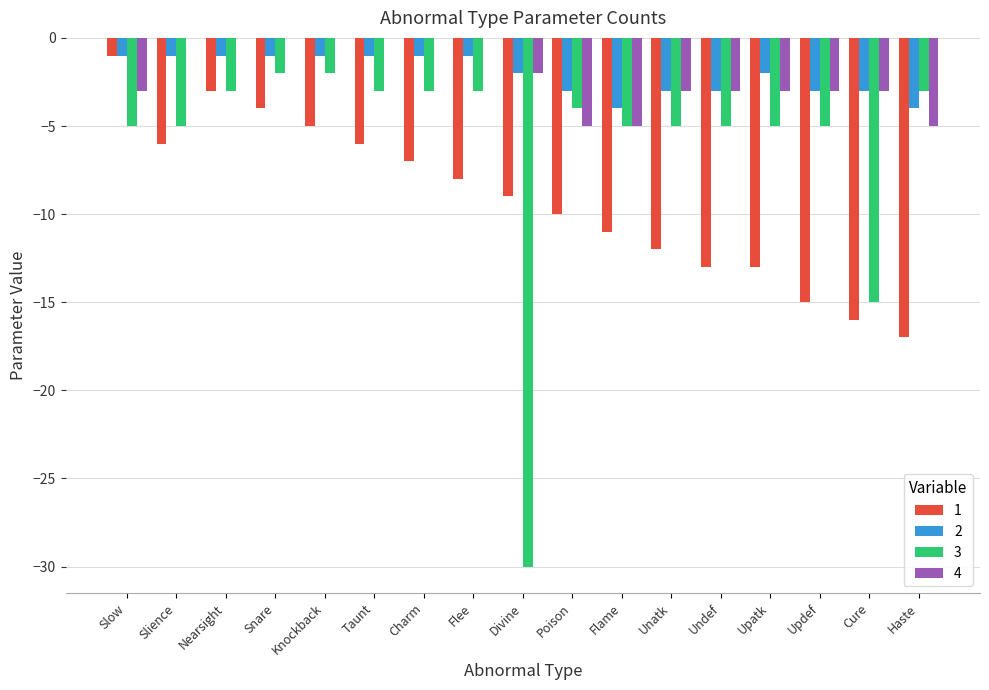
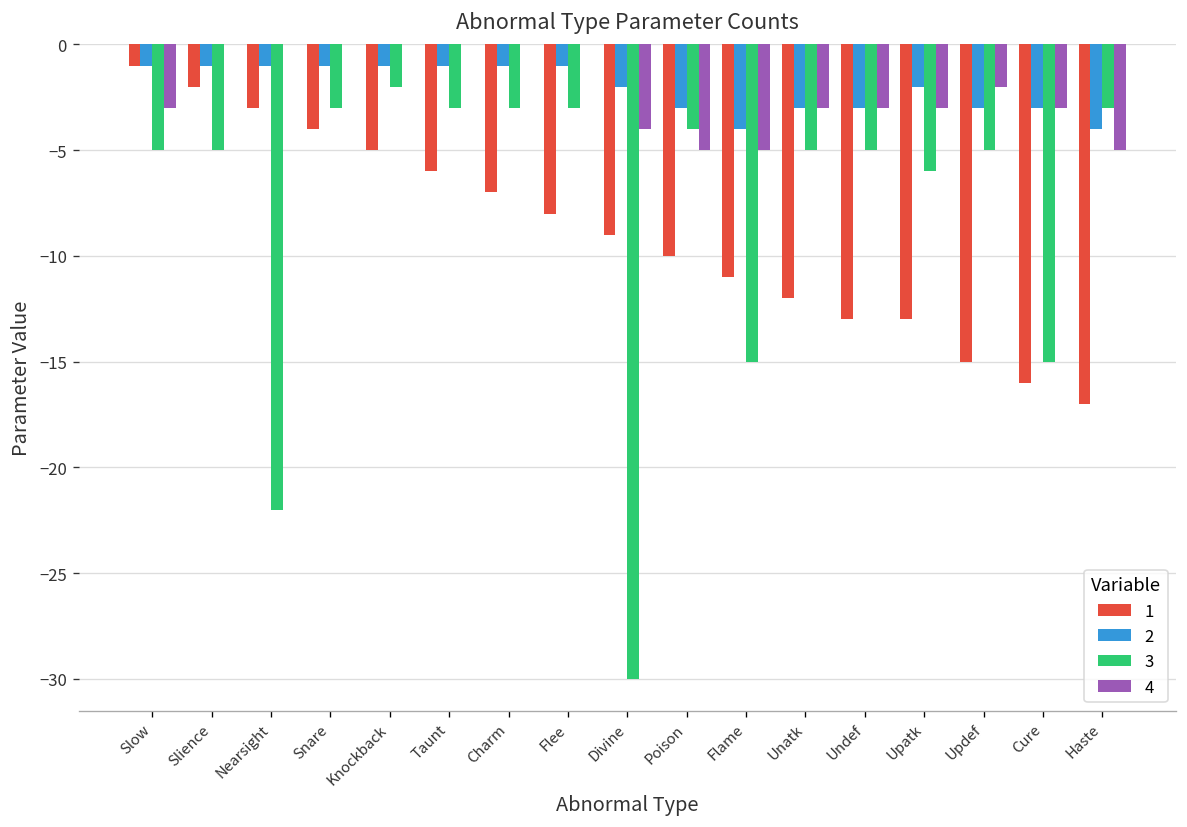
  {
    "1": {
      "Slow": -1.0,
-     "Slience": -6.0,
+     "Slience": -2.0,
      "Nearsight": -3.0,
      "Snare": -4.0,
      "Knockback": -5.0,
      "Taunt": -6.0,
      "Charm": -7.0,
      "Flee": -8.0,
      "Divine": -9.0,
      "Poison": -10.0,
      "Flame": -11.0,
      "Unatk": -12.0,
      "Undef": -13.0,
      "Upatk": -13.0,
      "Updef": -15.0,
      "Cure": -16.0,
      "Haste": -17.0
    },
    "2": {
      "Slow": -1.0,
      "Slience": -1.0,
      "Nearsight": -1.0,
      "Snare": -1.0,
      "Knockback": -1.0,
      "Taunt": -1.0,
      "Charm": -1.0,
      "Flee": -1.0,
      "Divine": -2.0,
      "Poison": -3.0,
      "Flame": -4.0,
      "Unatk": -3.0,
      "Undef": -3.0,
      "Upatk": -2.0,
      "Updef": -3.0,
      "Cure": -3.0,
      "Haste": -4.0
    },
    "3": {
      "Slow": -5.0,
      "Slience": -5.0,
-     "Nearsight": -3.0,
-     "Snare": -2.0,
+     "Nearsight": -22.0,
+     "Snare": -3.0,
      "Knockback": -2.0,
      "Taunt": -3.0,
      "Charm": -3.0,
      "Flee": -3.0,
      "Divine": -30.0,
      "Poison": -4.0,
-     "Flame": -5.0,
+     "Flame": -15.0,
      "Unatk": -5.0,
      "Undef": -5.0,
-     "Upatk": -5.0,
+     "Upatk": -6.0,
      "Updef": -5.0,
      "Cure": -15.0,
      "Haste": -3.0
    },
    "4": {
      "Slow": -3.0,
      "Slience": 0.0,
      "Nearsight": 0.0,
      "Snare": 0.0,
      "Knockback": 0.0,
      "Taunt": 0.0,
      "Charm": 0.0,
      "Flee": 0.0,
-     "Divine": -2.0,
+     "Divine": -4.0,
      "Poison": -5.0,
      "Flame": -5.0,
      "Unatk": -3.0,
      "Undef": -3.0,
      "Upatk": -3.0,
-     "Updef": -3.0,
+     "Updef": -2.0,
      "Cure": -3.0,
      "Haste": -5.0
    }
  }
